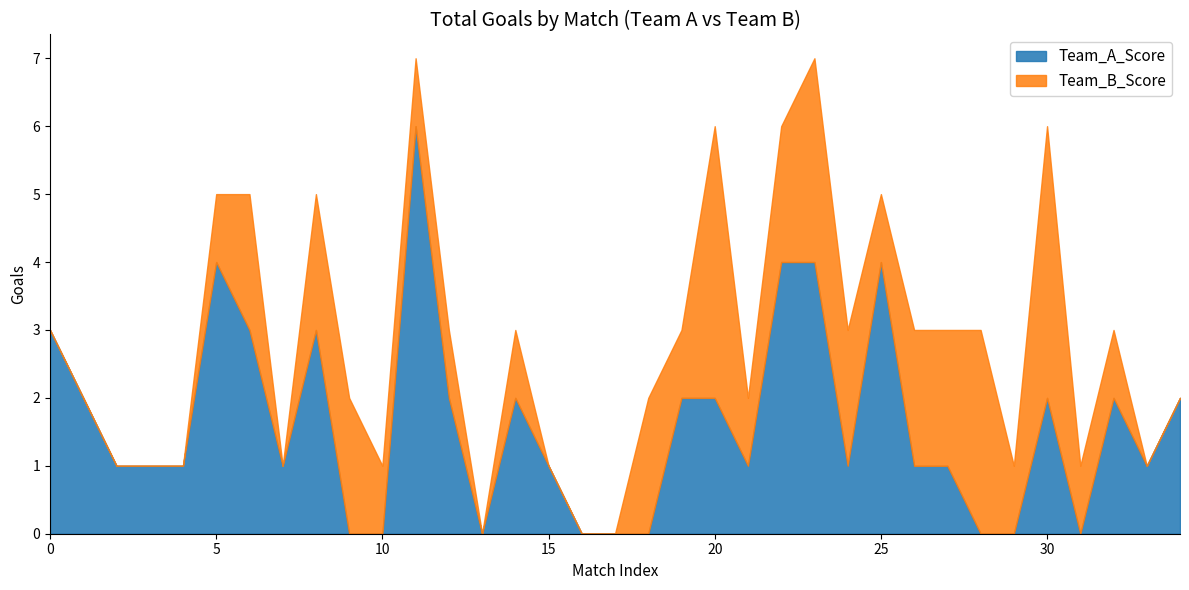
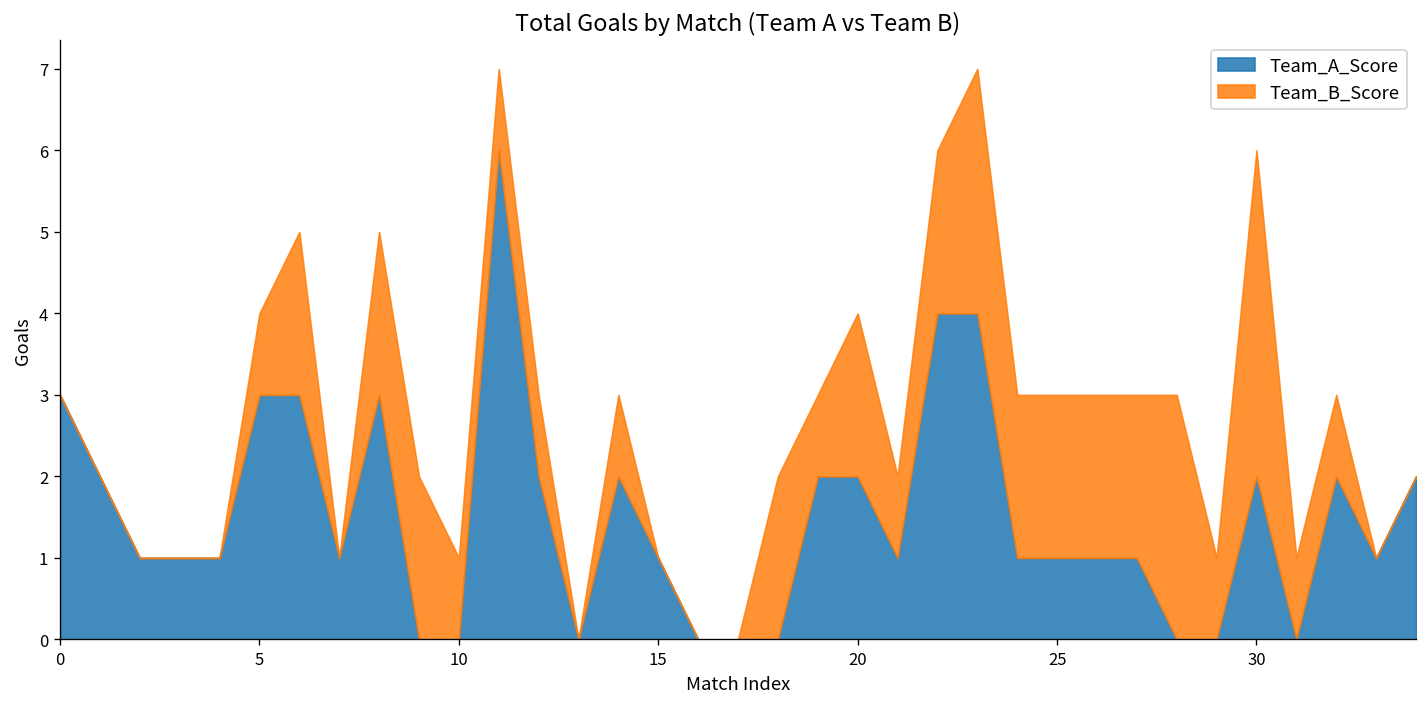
  {
    "Team_A_Score": {
-     "5": 4,
+     "5": 3,
      "10": 0,
      "20": 2,
-     "25": 4,
+     "25": 1,
      "30": 2
    },
    "Team_B_Score": {
      "5": 1,
      "10": 1,
-     "20": 4,
-     "25": 1,
+     "20": 2,
+     "25": 2,
      "30": 4
    }
  }
